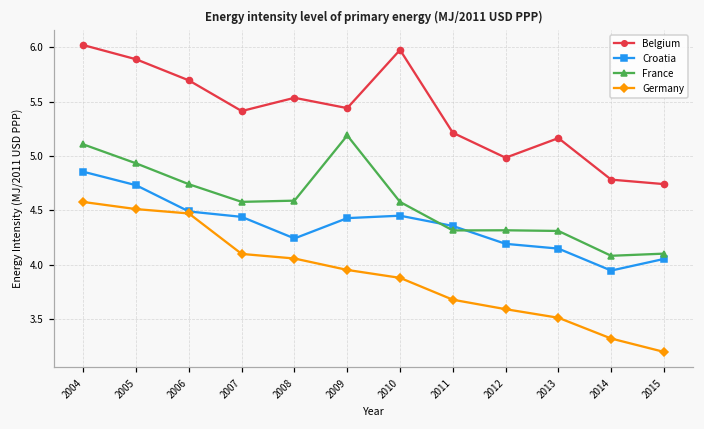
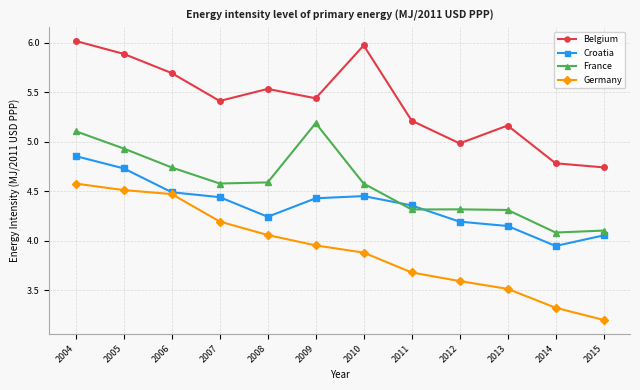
  {
    "Belgium": {
      "2004": 6.0,
      "2005": 5.9,
      "2006": 5.7,
      "2007": 5.4,
      "2008": 5.5,
      "2009": 5.4,
      "2010": 6.0,
      "2011": 5.2,
      "2012": 5.0,
      "2013": 5.2,
      "2014": 4.8,
      "2015": 4.7
    },
    "Croatia": {
      "2004": 4.9,
      "2005": 4.7,
      "2007": 4.4,
      "2008": 4.2,
      "2009": 4.4,
      "2010": 4.5,
      "2011": 4.4,
      "2012": 4.2,
      "2013": 4.1,
      "2014": 3.9,
      "2015": 4.1
    },
    "France": {
      "2004": 5.1,
      "2005": 4.9,
      "2006": 4.7,
      "2007": 4.6,
      "2008": 4.6,
      "2009": 5.2,
      "2010": 4.6,
      "2011": 4.3,
      "2012": 4.3,
      "2013": 4.3,
      "2014": 4.1,
      "2015": 4.1
    },
    "Germany": {
      "2004": 4.6,
      "2005": 4.5,
-     "2007": 4.1,
+     "2007": 4.2,
      "2008": 4.1,
      "2009": 4.0,
      "2010": 3.9,
      "2011": 3.7,
      "2012": 3.6,
      "2013": 3.5,
      "2014": 3.3,
      "2015": 3.2
    }
  }
